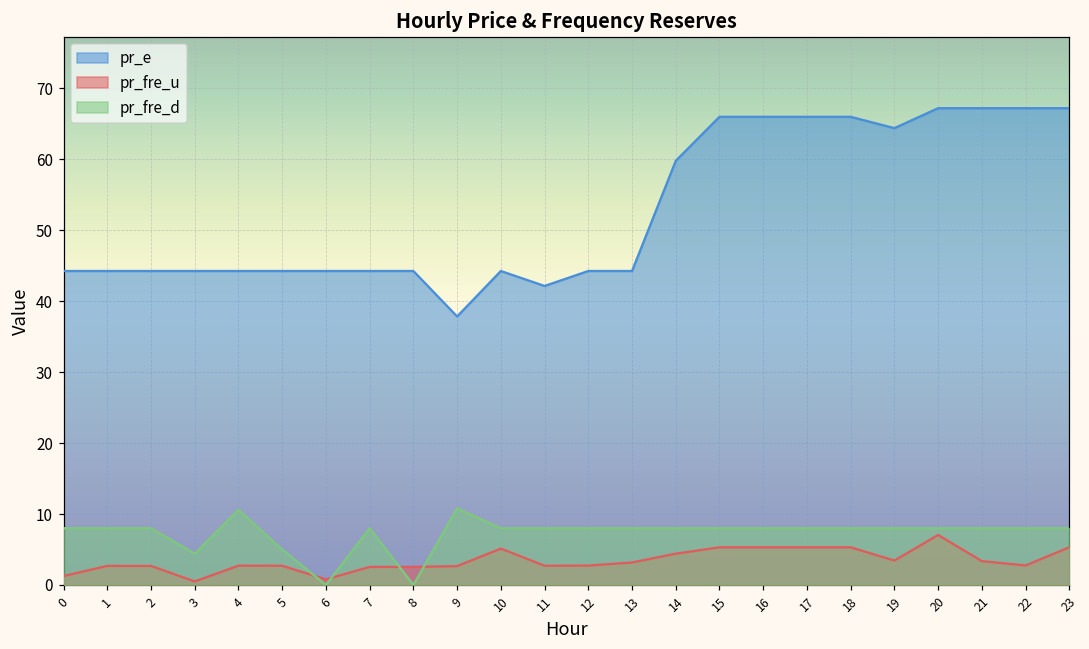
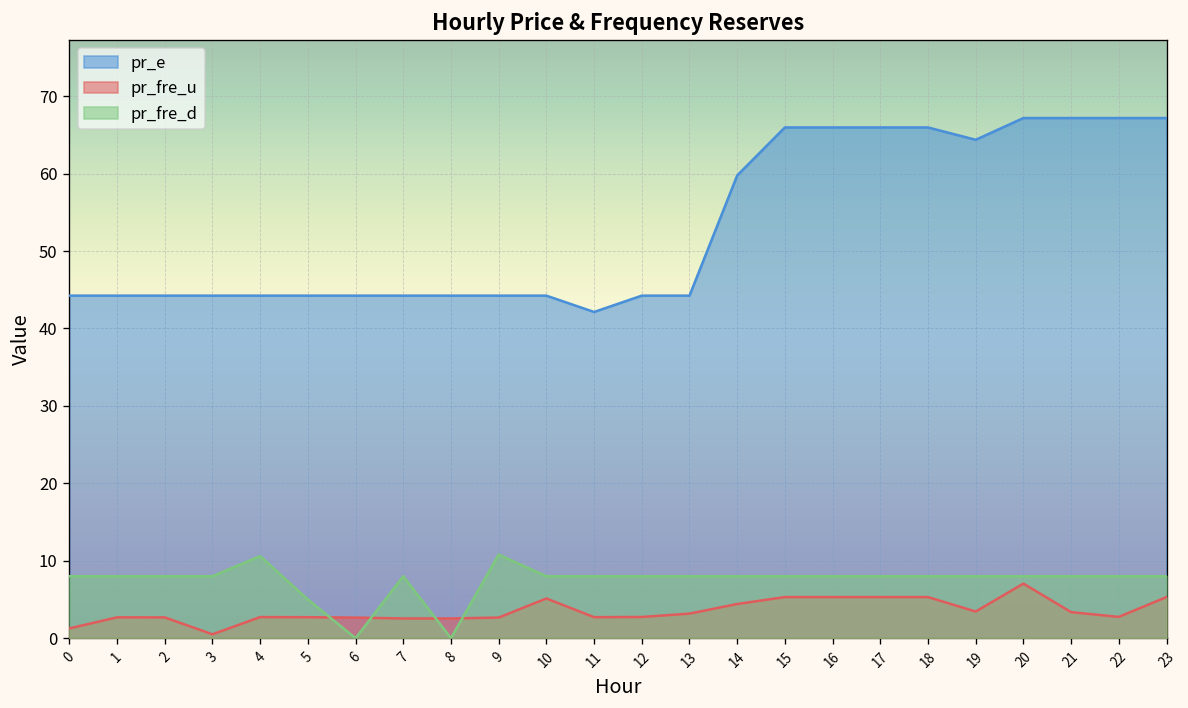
  {
    "pr_e": {
      "0": 44,
      "1": 44,
      "2": 44,
      "3": 44,
      "4": 44,
      "5": 44,
      "6": 44,
      "7": 44,
      "8": 44,
-     "9": 38,
+     "9": 44,
      "10": 44,
      "11": 42,
      "12": 44,
      "13": 44,
      "14": 60,
      "15": 66,
      "16": 66,
      "17": 66,
      "18": 66,
      "19": 64,
      "20": 67,
      "21": 67,
      "22": 67,
      "23": 67
    },
    "pr_fre_u": {
      "0": 1,
      "1": 3,
      "2": 3,
      "3": 1,
      "4": 3,
      "5": 3,
-     "6": 1,
+     "6": 3,
      "7": 3,
      "8": 3,
      "9": 3,
      "10": 5,
      "11": 3,
      "12": 3,
      "13": 3,
      "14": 4,
      "15": 5,
      "16": 5,
      "17": 5,
      "18": 5,
      "19": 3,
      "20": 7,
      "21": 3,
      "22": 3,
      "23": 5
    },
    "pr_fre_d": {
      "0": 8,
      "1": 8,
      "2": 8,
-     "3": 4,
+     "3": 8,
      "4": 11,
      "5": 5,
      "6": 0,
      "7": 8,
      "8": 0,
      "9": 11,
      "10": 8,
      "11": 8,
      "12": 8,
      "13": 8,
      "14": 8,
      "15": 8,
      "16": 8,
      "17": 8,
      "18": 8,
      "19": 8,
      "20": 8,
      "21": 8,
      "22": 8,
      "23": 8
    }
  }
